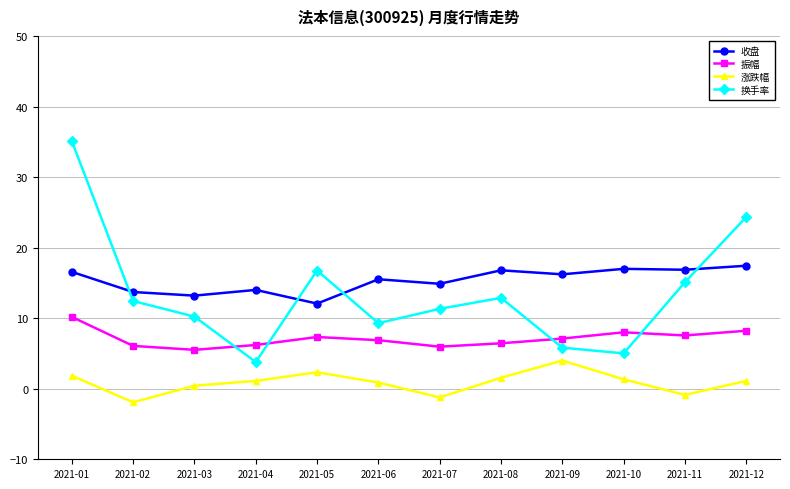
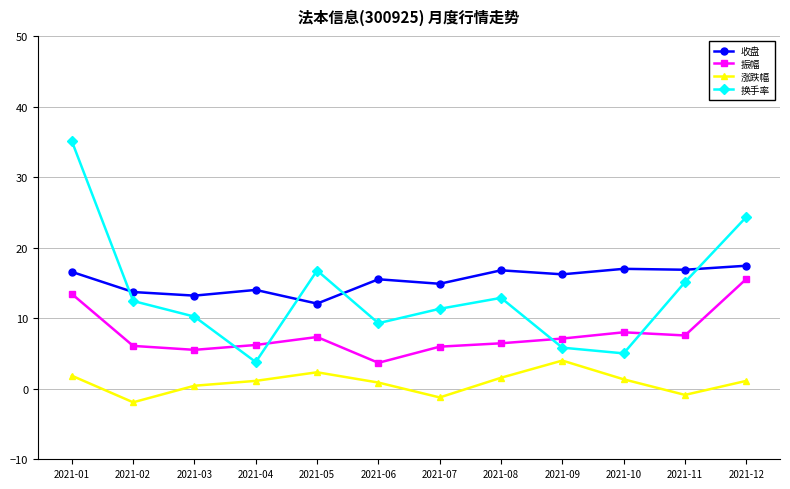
  {
    "收盘": {
      "2021-01": 17,
      "2021-02": 14,
      "2021-03": 13,
      "2021-04": 14,
      "2021-05": 12,
      "2021-06": 16,
      "2021-07": 15,
      "2021-08": 17,
      "2021-09": 16,
      "2021-10": 17,
      "2021-11": 17,
      "2021-12": 17
    },
    "振幅": {
-     "2021-01": 10,
+     "2021-01": 13,
      "2021-02": 6,
      "2021-03": 6,
      "2021-04": 6,
      "2021-05": 7,
-     "2021-06": 7,
+     "2021-06": 4,
      "2021-07": 6,
      "2021-08": 6,
      "2021-09": 7,
      "2021-10": 8,
      "2021-11": 8,
-     "2021-12": 8
+     "2021-12": 16
    },
    "涨跌幅": {
      "2021-01": 2,
      "2021-02": -2,
      "2021-03": 0,
      "2021-04": 1,
      "2021-05": 2,
      "2021-06": 1,
      "2021-07": -1,
      "2021-08": 2,
      "2021-09": 4,
      "2021-10": 1,
      "2021-11": -1,
      "2021-12": 1
    },
    "换手率": {
      "2021-01": 35,
      "2021-02": 12,
      "2021-03": 10,
      "2021-04": 4,
      "2021-05": 17,
      "2021-06": 9,
      "2021-07": 11,
      "2021-08": 13,
      "2021-09": 6,
      "2021-10": 5,
      "2021-11": 15,
      "2021-12": 24
    }
  }
